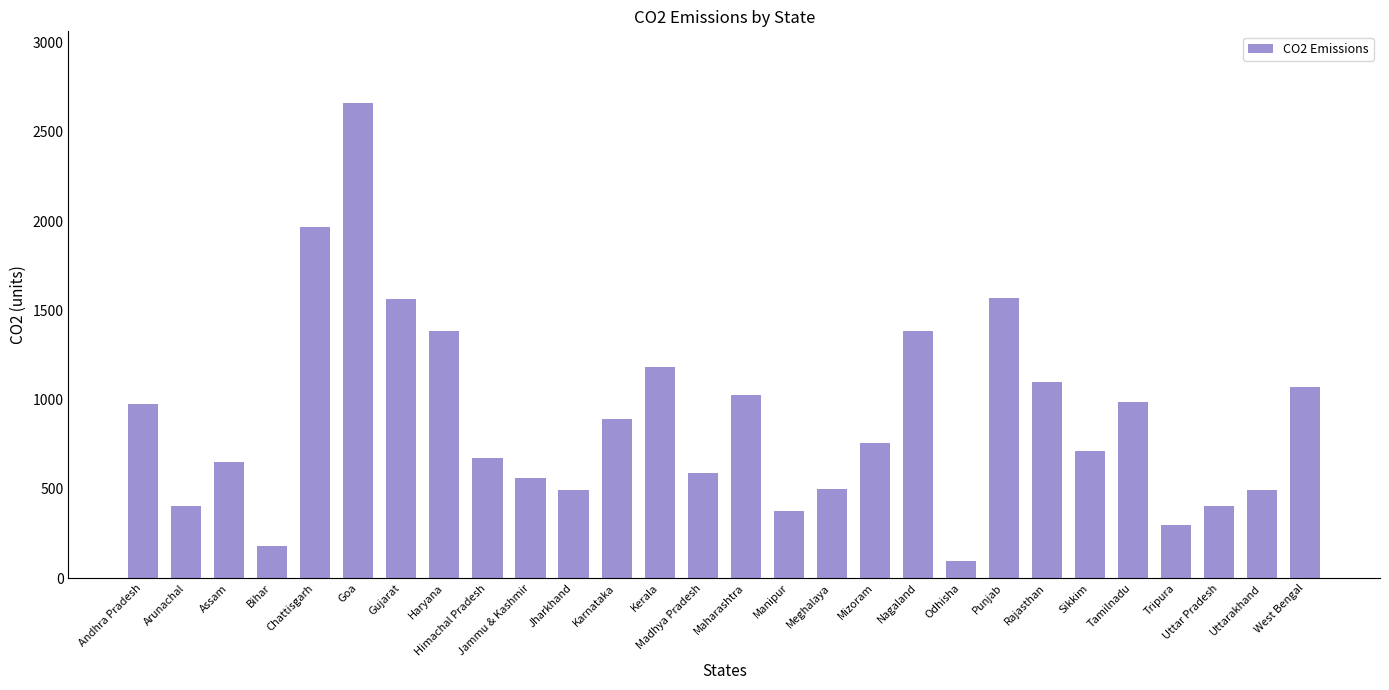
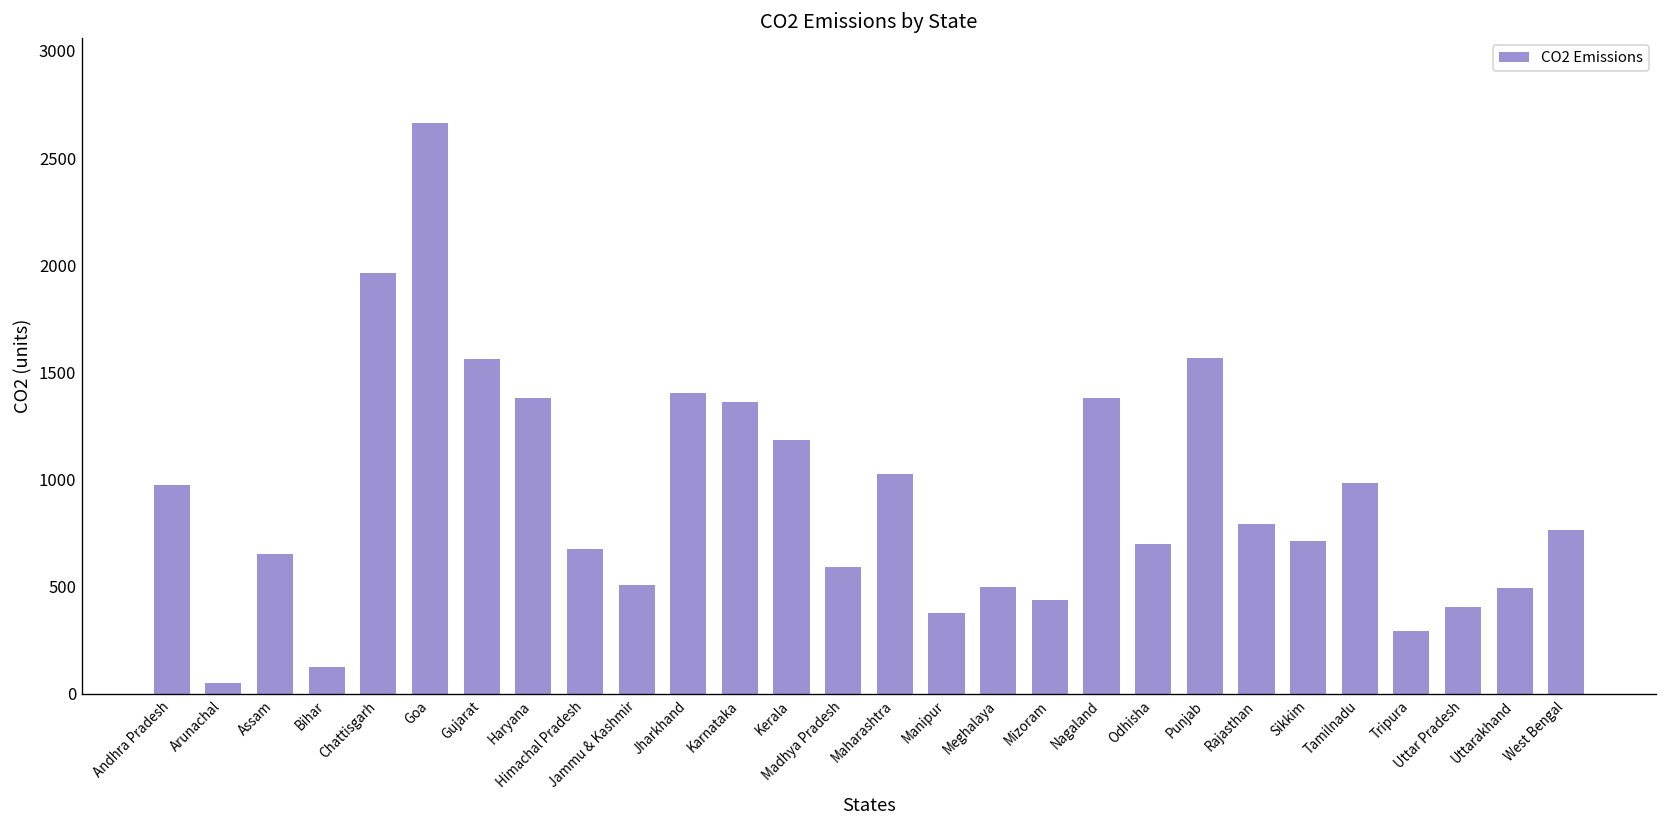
  {
    "Andhra Pradesh": 970,
-   "Arunachal": 410,
+   "Arunachal": 50,
    "Assam": 650,
-   "Bihar": 180,
+   "Bihar": 130,
    "Chattisgarh": 1960,
    "Goa": 2660,
    "Gujarat": 1560,
    "Haryana": 1380,
    "Himachal Pradesh": 670,
-   "Jammu & Kashmir": 560,
-   "Jharkhand": 500,
-   "Karnataka": 890,
+   "Jammu & Kashmir": 510,
+   "Jharkhand": 1400,
+   "Karnataka": 1360,
    "Kerala": 1180,
    "Madhya Pradesh": 590,
    "Maharashtra": 1030,
    "Manipur": 380,
    "Meghalaya": 500,
-   "Mizoram": 750,
+   "Mizoram": 440,
    "Nagaland": 1380,
-   "Odhisha": 100,
+   "Odhisha": 700,
    "Punjab": 1570,
-   "Rajasthan": 1100,
+   "Rajasthan": 790,
    "Sikkim": 710,
    "Tamilnadu": 990,
    "Tripura": 300,
    "Uttar Pradesh": 400,
    "Uttarakhand": 490,
-   "West Bengal": 1070
+   "West Bengal": 760
  }
